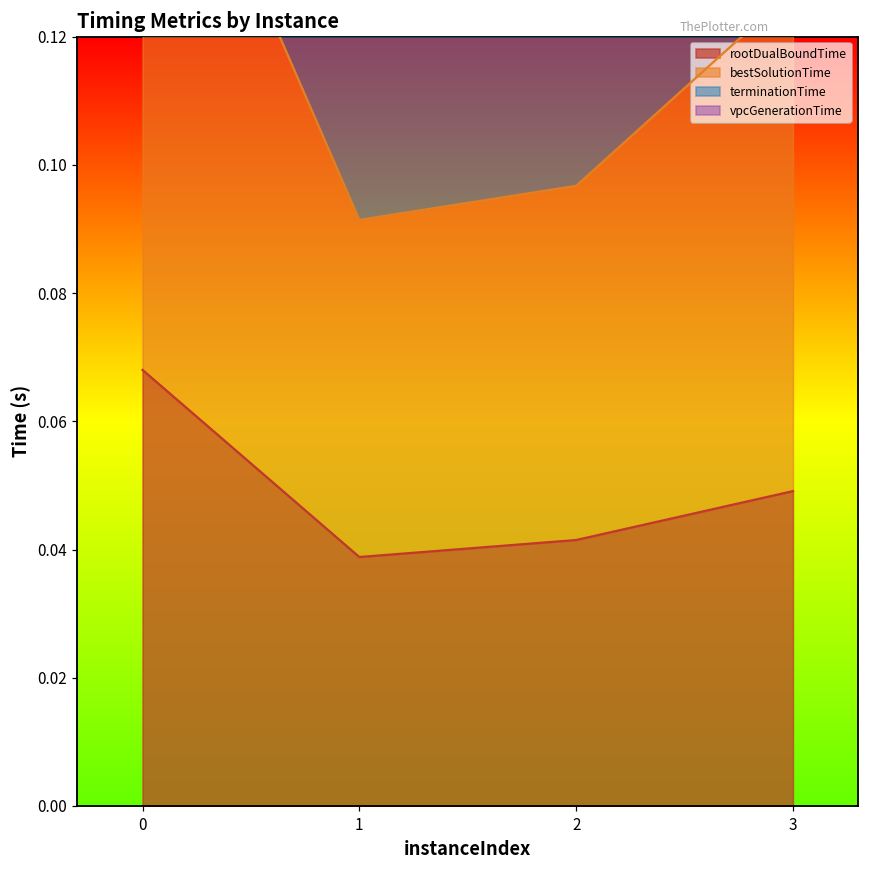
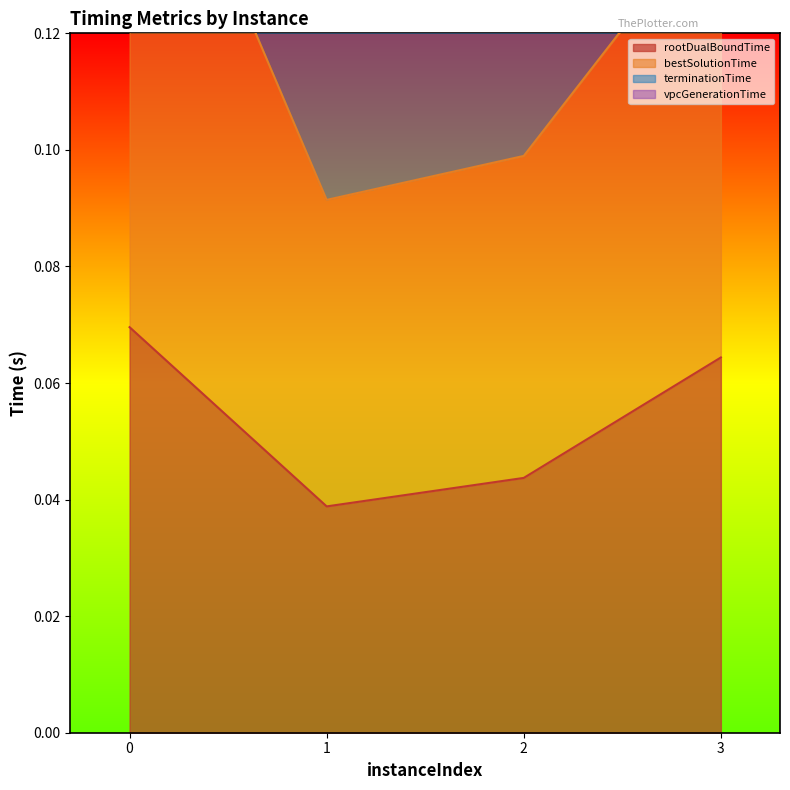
  {
    "rootDualBoundTime": {
-     "0": 0.068,
+     "0": 0.070,
      "1": 0.039,
-     "2": 0.041,
-     "3": 0.049
+     "2": 0.044,
+     "3": 0.064
    },
    "bestSolutionTime": {
      "1": 0.053,
      "2": 0.055
    }
  }
